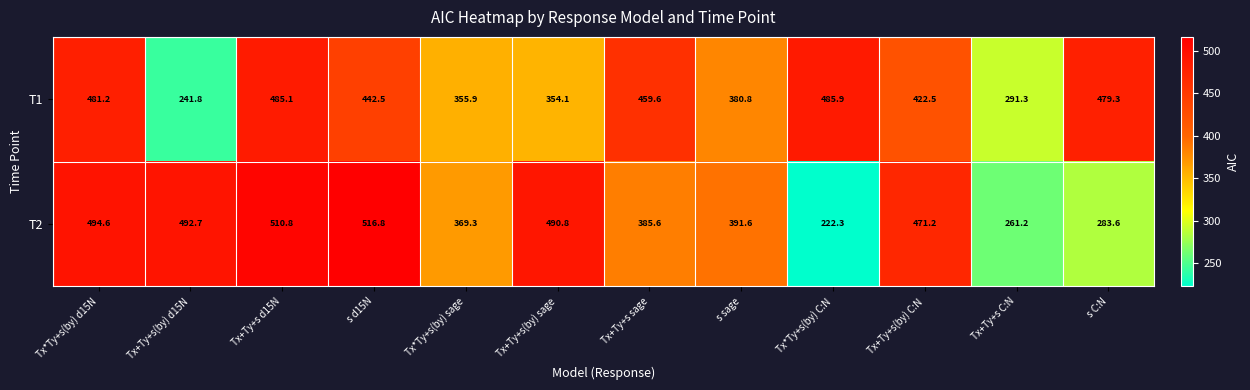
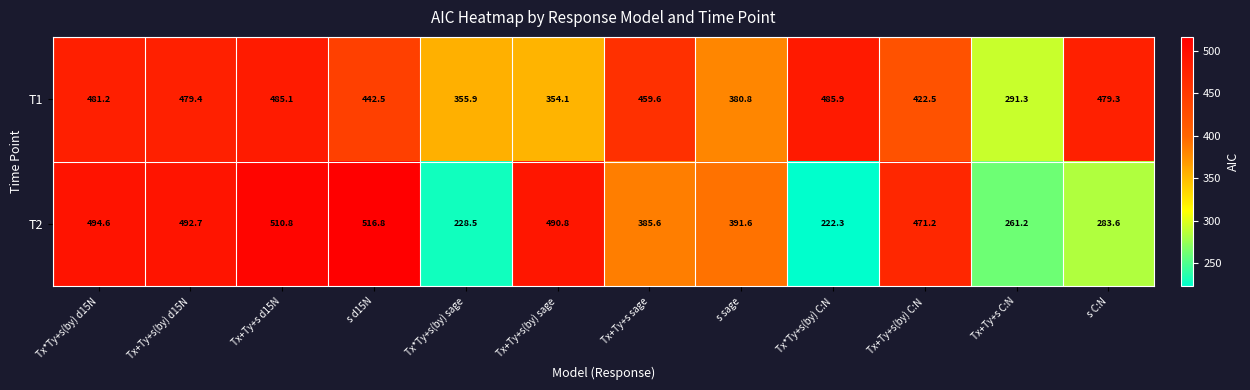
  {
    "T1": {
      "Tx*Ty+s(by) d15N": 481.2,
-     "Tx+Ty+s(by) d15N": 241.8,
+     "Tx+Ty+s(by) d15N": 479.4,
      "Tx+Ty+s d15N": 485.1,
      "s d15N": 442.5,
      "Tx*Ty+s(by) sage": 355.9,
      "Tx+Ty+s(by) sage": 354.1,
      "Tx+Ty+s sage": 459.6,
      "s sage": 380.8,
      "Tx*Ty+s(by) C:N": 485.9,
      "Tx+Ty+s(by) C:N": 422.5,
      "Tx+Ty+s C:N": 291.3,
      "s C:N": 479.3
    },
    "T2": {
      "Tx*Ty+s(by) d15N": 494.6,
      "Tx+Ty+s(by) d15N": 492.7,
      "Tx+Ty+s d15N": 510.8,
      "s d15N": 516.8,
-     "Tx*Ty+s(by) sage": 369.3,
+     "Tx*Ty+s(by) sage": 228.5,
      "Tx+Ty+s(by) sage": 490.8,
      "Tx+Ty+s sage": 385.6,
      "s sage": 391.6,
      "Tx*Ty+s(by) C:N": 222.3,
      "Tx+Ty+s(by) C:N": 471.2,
      "Tx+Ty+s C:N": 261.2,
      "s C:N": 283.6
    }
  }
